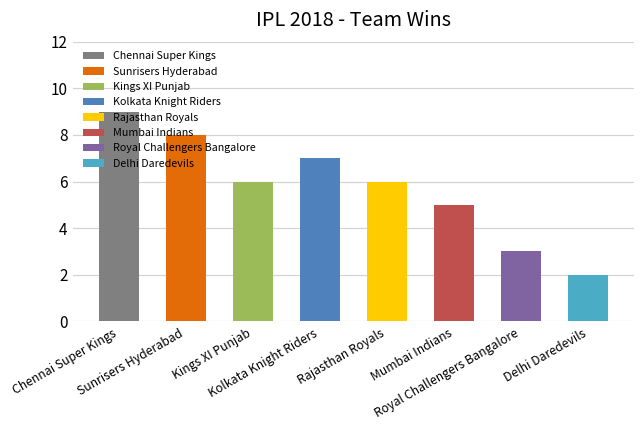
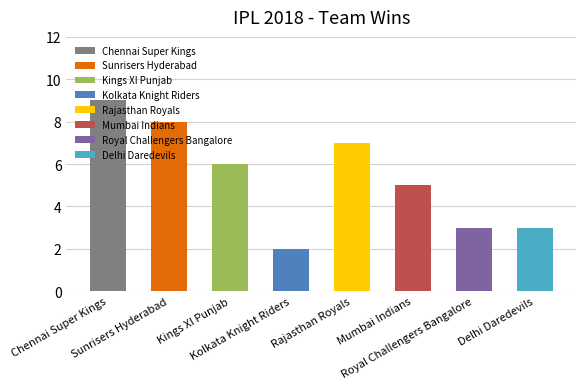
  {
    "Chennai Super Kings": 9,
    "Sunrisers Hyderabad": 8,
    "Kings XI Punjab": 6,
-   "Kolkata Knight Riders": 7,
-   "Rajasthan Royals": 6,
+   "Kolkata Knight Riders": 2,
+   "Rajasthan Royals": 7,
    "Mumbai Indians": 5,
    "Royal Challengers Bangalore": 3,
-   "Delhi Daredevils": 2
+   "Delhi Daredevils": 3
  }
